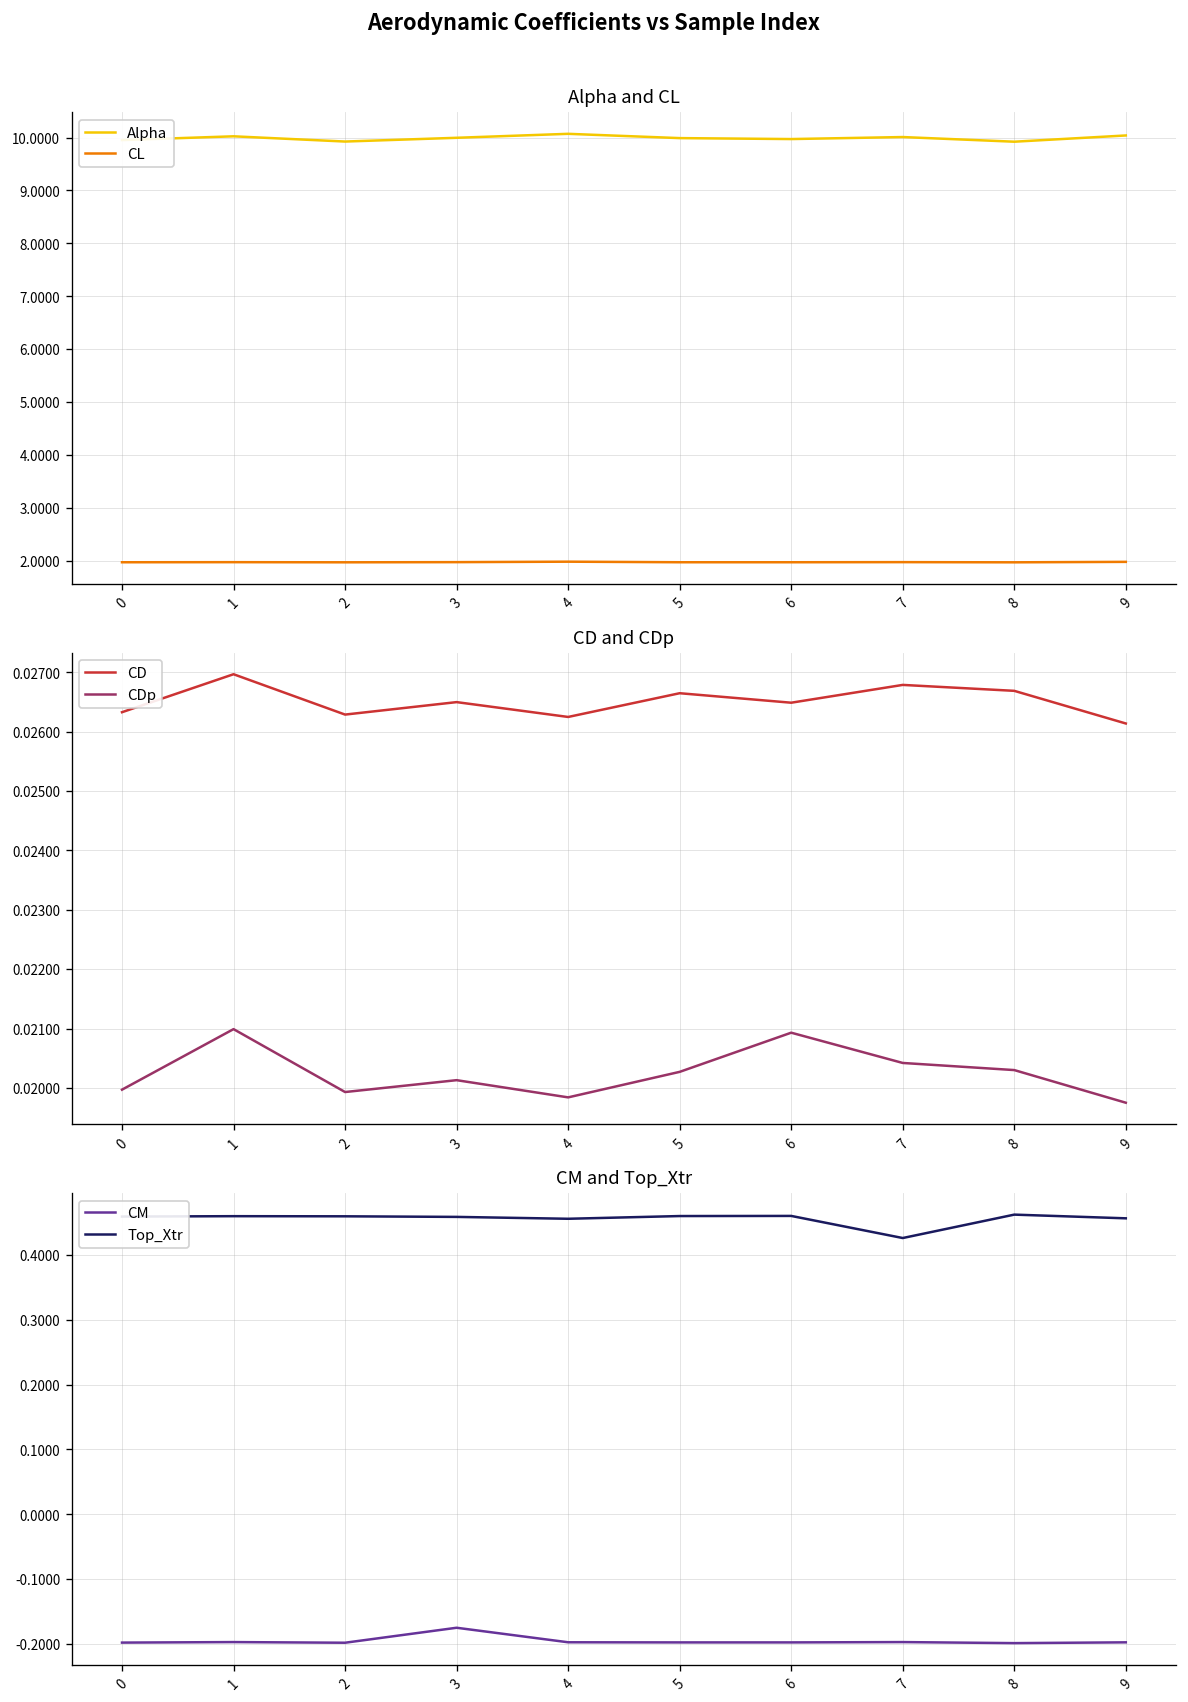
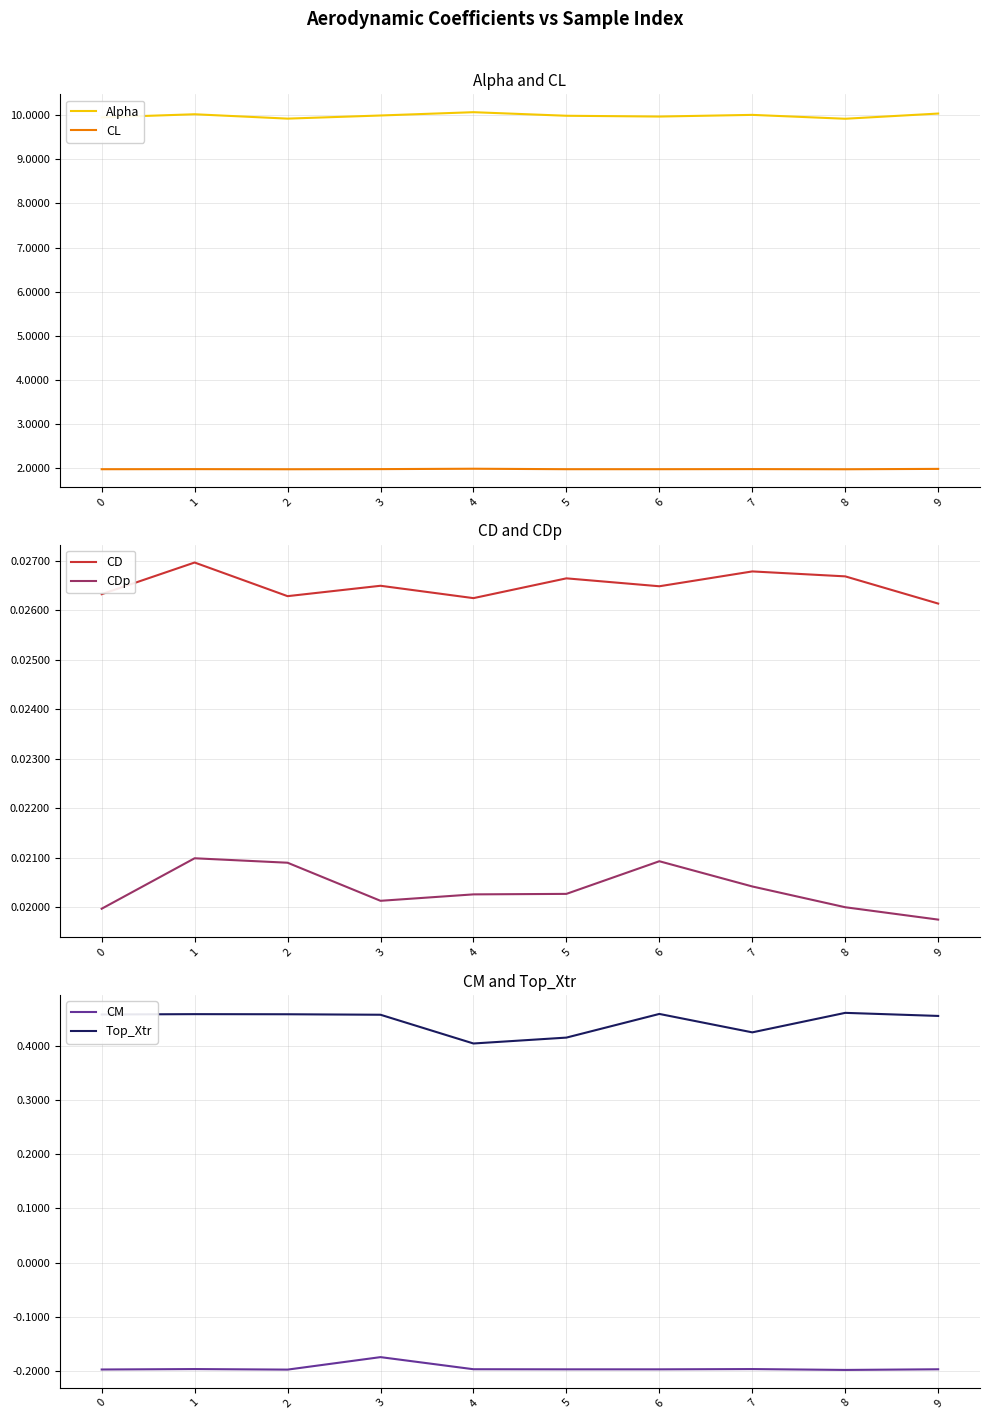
  {
    "Alpha and CL": {
      "Alpha": {
        "1": 10.0,
        "2": 9.9,
        "3": 10.0,
        "4": 10.1,
        "5": 10.0,
        "6": 10.0,
        "7": 10.0,
        "8": 9.9,
        "9": 10.0
      },
      "CL": {
        "0": 2.0,
        "1": 2.0,
        "2": 2.0,
        "3": 2.0,
        "4": 2.0,
        "5": 2.0,
        "6": 2.0,
        "7": 2.0,
        "8": 2.0,
        "9": 2.0
      }
    },
    "CD and CDp": {
      "CD": {
        "0": 0.0263,
        "1": 0.0270,
        "2": 0.0263,
        "3": 0.0265,
        "4": 0.0263,
        "5": 0.0267,
        "6": 0.0265,
        "7": 0.0268,
        "8": 0.0267,
        "9": 0.0261
      },
      "CDp": {
        "0": 0.0200,
        "1": 0.0210,
-       "2": 0.0199,
+       "2": 0.0209,
        "3": 0.0201,
-       "4": 0.0198,
+       "4": 0.0203,
        "5": 0.0203,
        "6": 0.0209,
        "7": 0.0204,
-       "8": 0.0203,
+       "8": 0.0200,
        "9": 0.0198
      }
    },
    "CM and Top_Xtr": {
      "CM": {
        "0": -0.20,
        "1": -0.20,
        "2": -0.20,
        "3": -0.18,
        "4": -0.20,
        "5": -0.20,
        "6": -0.20,
        "7": -0.20,
        "8": -0.20,
        "9": -0.20
      },
      "Top_Xtr": {
        "1": 0.46,
        "2": 0.46,
        "3": 0.46,
-       "4": 0.46,
-       "5": 0.46,
+       "4": 0.41,
+       "5": 0.42,
        "6": 0.46,
        "7": 0.43,
        "8": 0.46,
        "9": 0.46
      }
    }
  }
